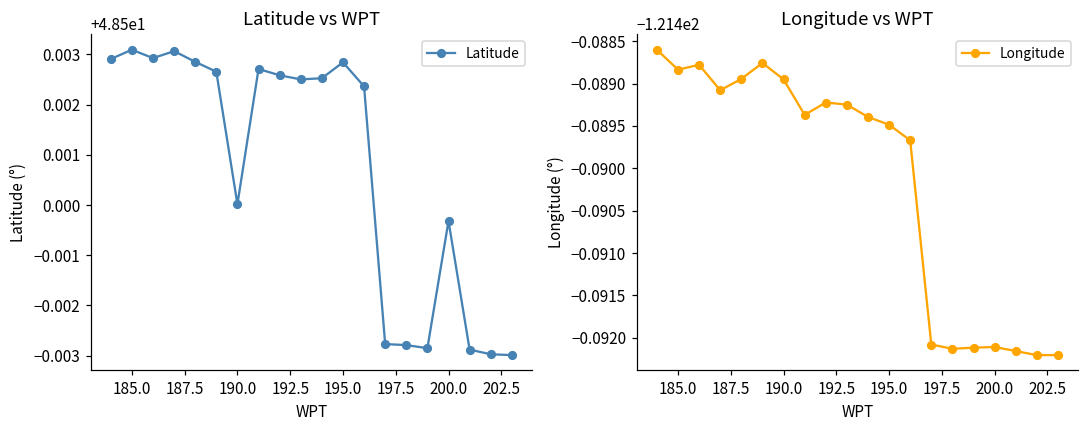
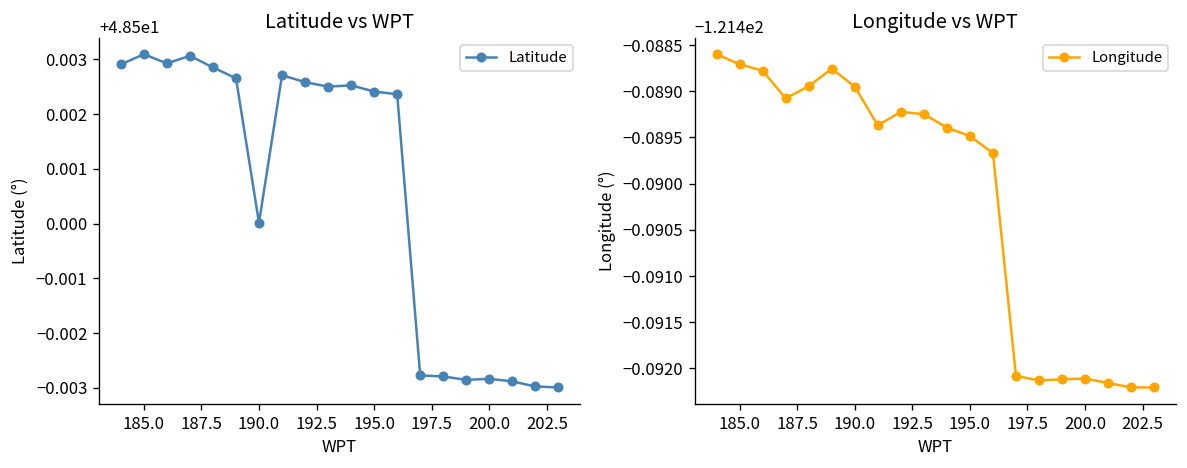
  {
    "Latitude vs WPT": {
      "185.0": 48.5031,
      "190.0": 48.5000,
-     "195.0": 48.5028,
-     "200.0": 48.4997
+     "195.0": 48.5024,
+     "200.0": 48.4972
    },
    "Longitude vs WPT": {
-     "185.0": -121.4888,
+     "185.0": -121.4887,
      "190.0": -121.4890,
      "195.0": -121.4895,
      "200.0": -121.4921
    }
  }
